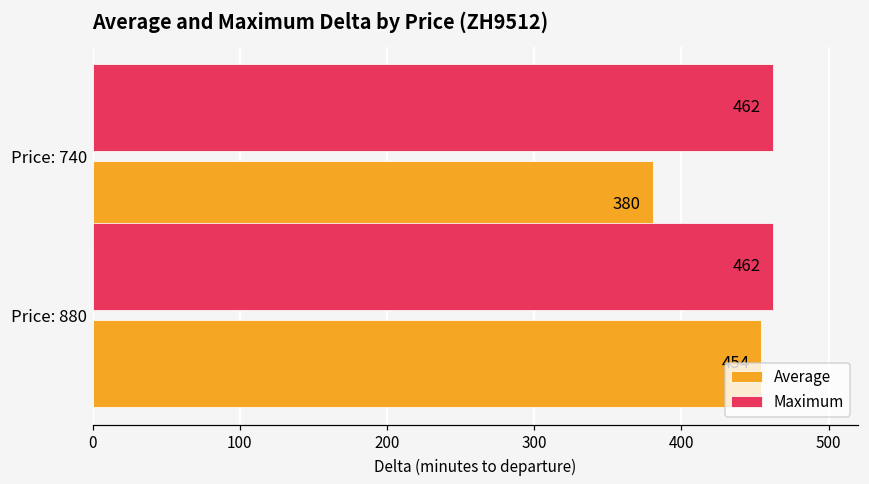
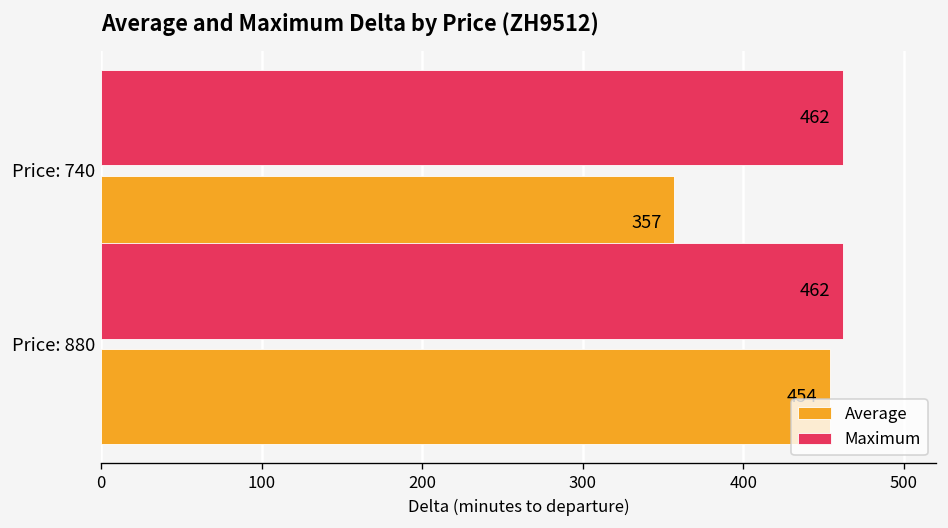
  {
    "Average": {
-     "Price: 740": 380
+     "Price: 740": 357
    },
    "Maximum": {
      "Price: 740": 462,
      "Price: 880": 462
    }
  }
